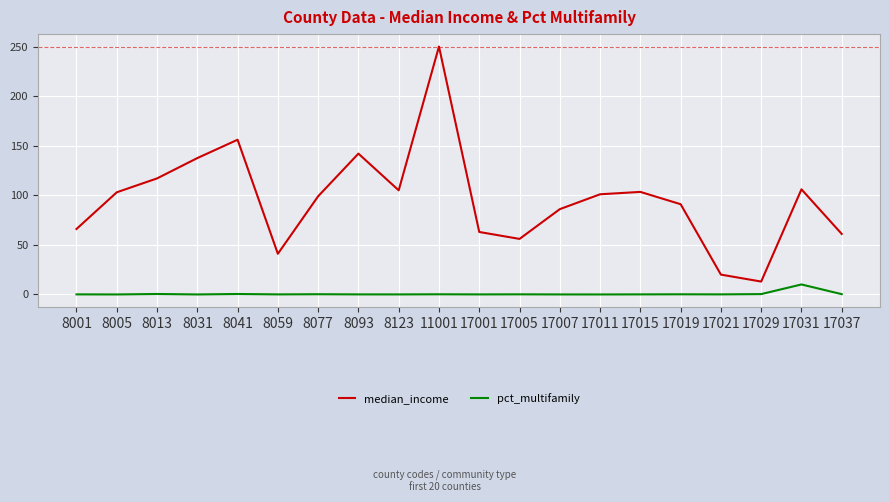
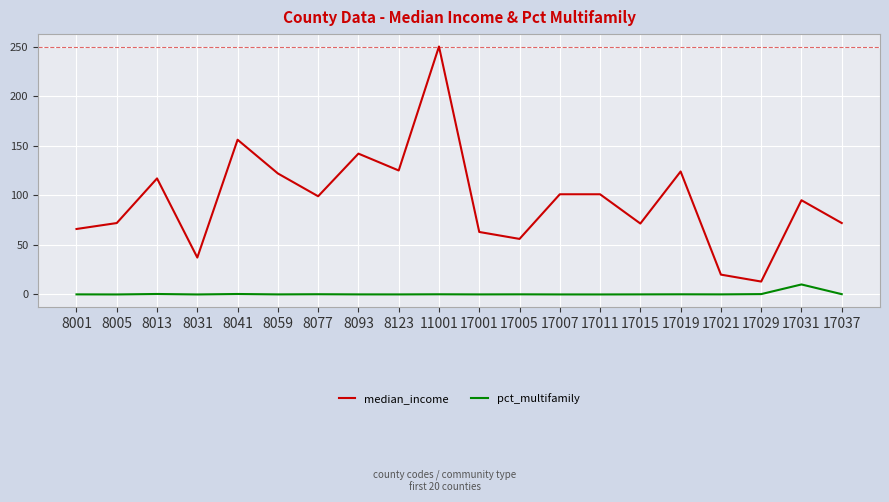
  {
    "median_income": {
      "8001": 70,
-     "8005": 100,
+     "8005": 70,
      "8013": 120,
-     "8031": 140,
+     "8031": 40,
      "8041": 160,
-     "8059": 40,
+     "8059": 120,
      "8077": 100,
      "8093": 140,
-     "8123": 110,
+     "8123": 130,
      "11001": 250,
      "17001": 60,
      "17005": 60,
-     "17007": 90,
+     "17007": 100,
      "17011": 100,
-     "17015": 100,
-     "17019": 90,
+     "17015": 70,
+     "17019": 120,
      "17021": 20,
      "17029": 10,
-     "17031": 110,
-     "17037": 60
+     "17031": 100,
+     "17037": 70
    },
    "pct_multifamily": {
      "8001": 0,
      "8005": 0,
      "8013": 0,
      "8031": 0,
      "8041": 0,
      "8059": 0,
      "8077": 0,
      "8093": 0,
      "8123": 0,
      "11001": 0,
      "17001": 0,
      "17005": 0,
      "17007": 0,
      "17011": 0,
      "17015": 0,
      "17019": 0,
      "17021": 0,
      "17029": 0,
      "17031": 10,
      "17037": 0
    }
  }
